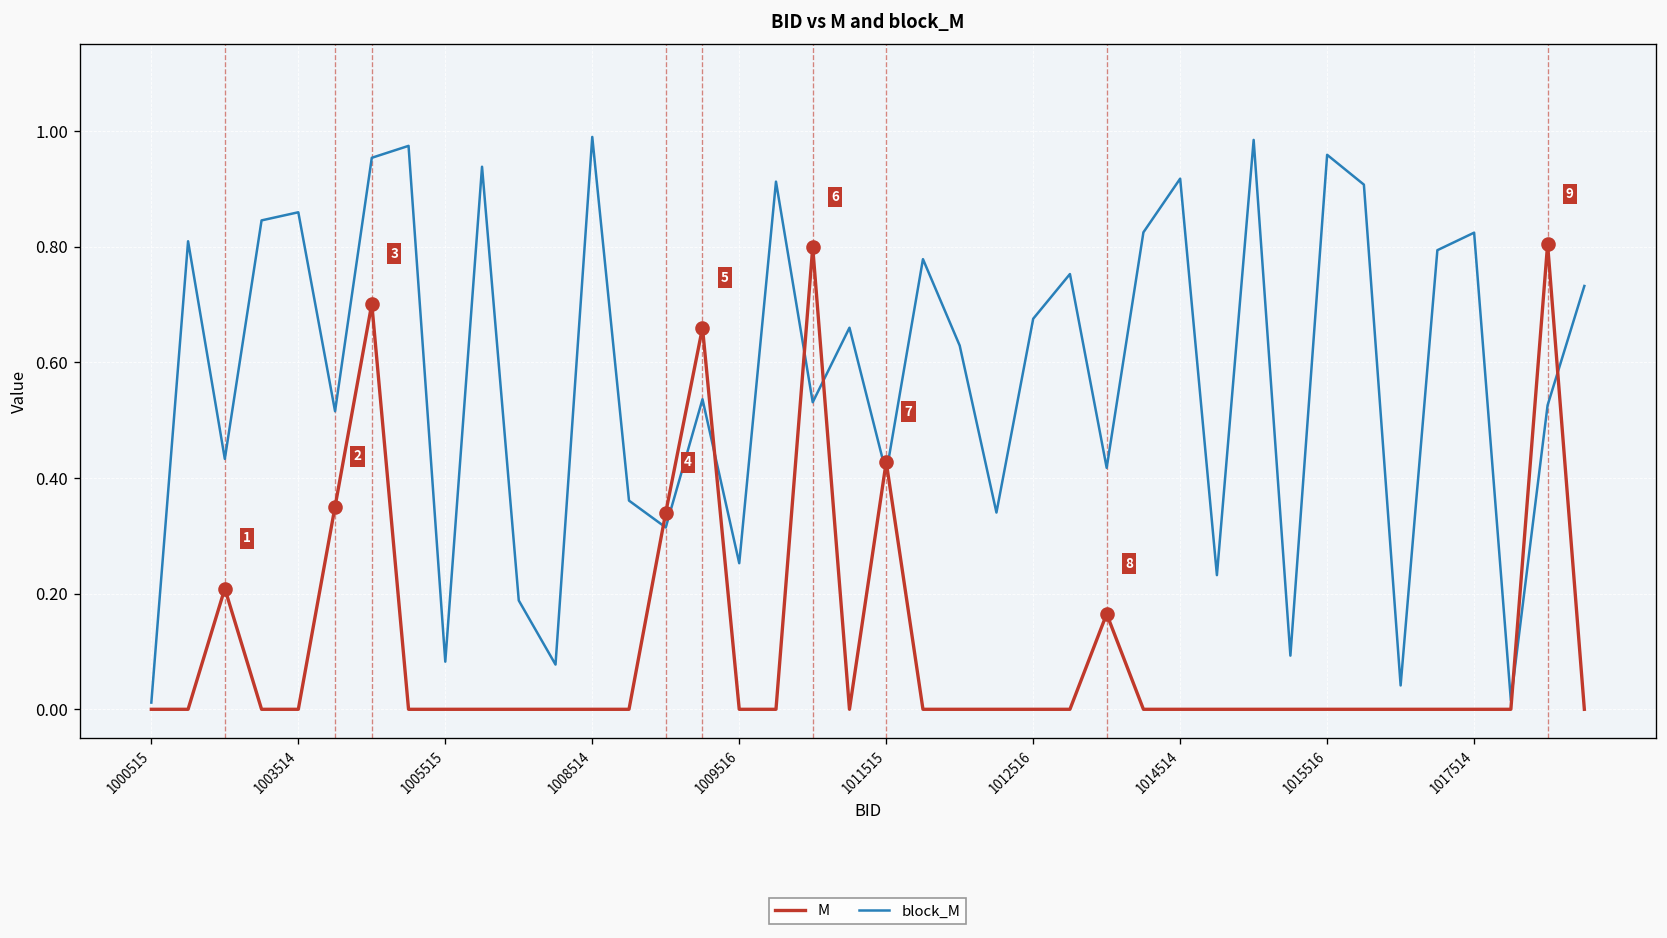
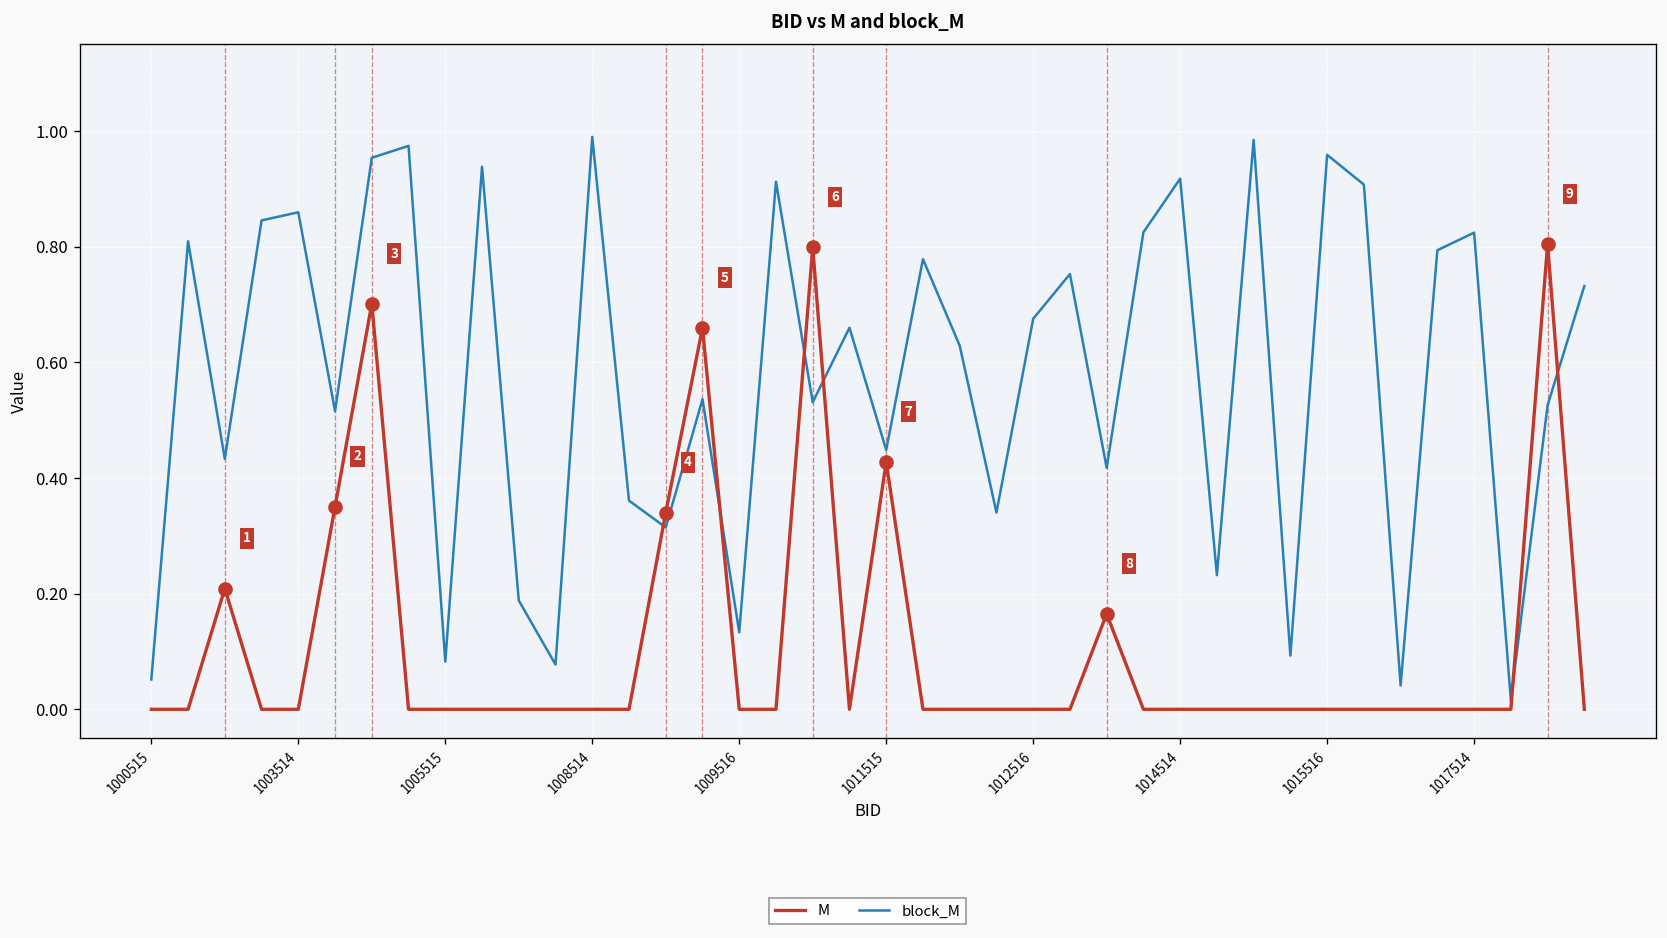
  {
    "block_M": {
-     "1000515": 0.01,
+     "1000515": 0.05,
      "1003514": 0.86,
      "1005515": 0.08,
      "1008514": 0.99,
-     "1009516": 0.25,
-     "1011515": 0.41,
+     "1009516": 0.13,
+     "1011515": 0.45,
      "1012516": 0.68,
      "1014514": 0.92,
      "1015516": 0.96,
      "1017514": 0.82
    }
  }
